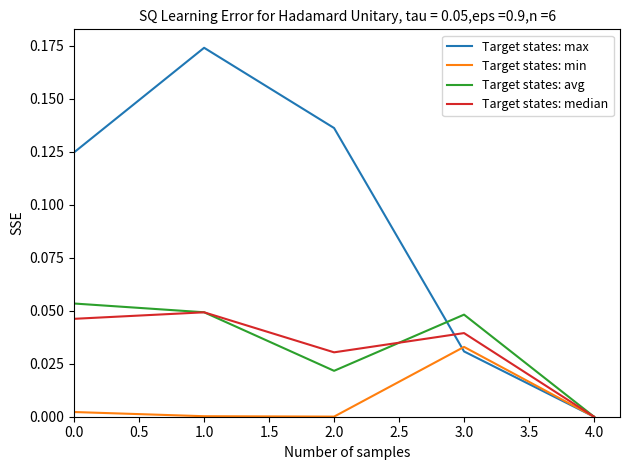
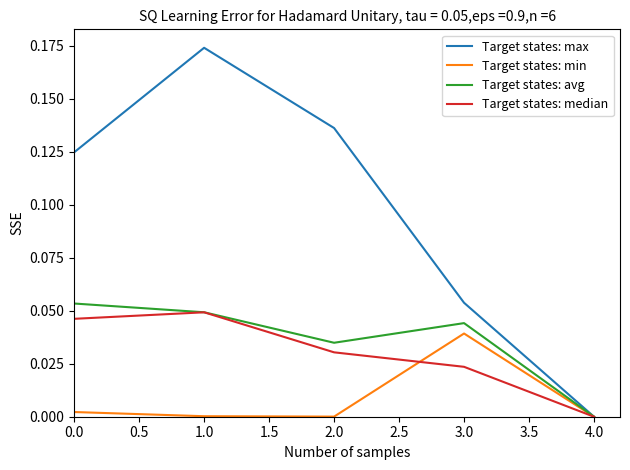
  {
    "Target states: max": {
      "0.0": 0.125,
      "1.0": 0.174,
      "2.0": 0.136,
-     "3.0": 0.031
+     "3.0": 0.054
    },
    "Target states: min": {
      "0.0": 0.002,
      "1.0": 0.000,
      "2.0": 0.000,
-     "3.0": 0.033
+     "3.0": 0.039
    },
    "Target states: avg": {
      "0.0": 0.053,
-     "2.0": 0.022,
-     "3.0": 0.048
+     "2.0": 0.035,
+     "3.0": 0.044
    },
    "Target states: median": {
      "0.0": 0.046,
      "2.0": 0.030,
-     "3.0": 0.039
+     "3.0": 0.024
    }
  }
